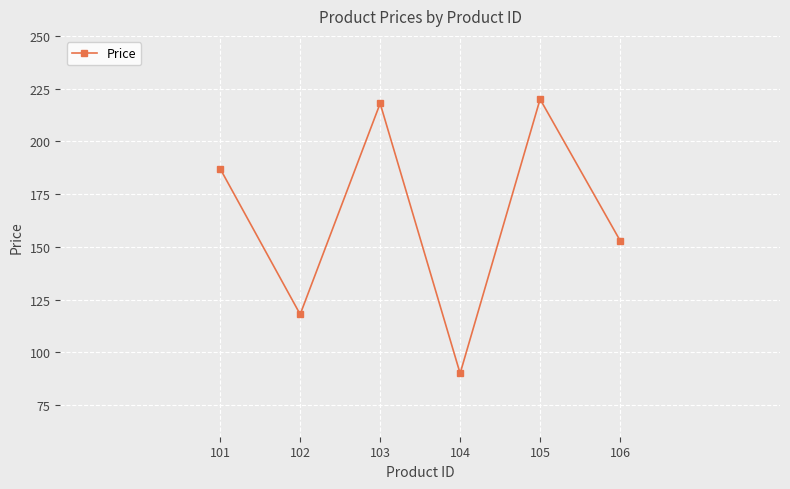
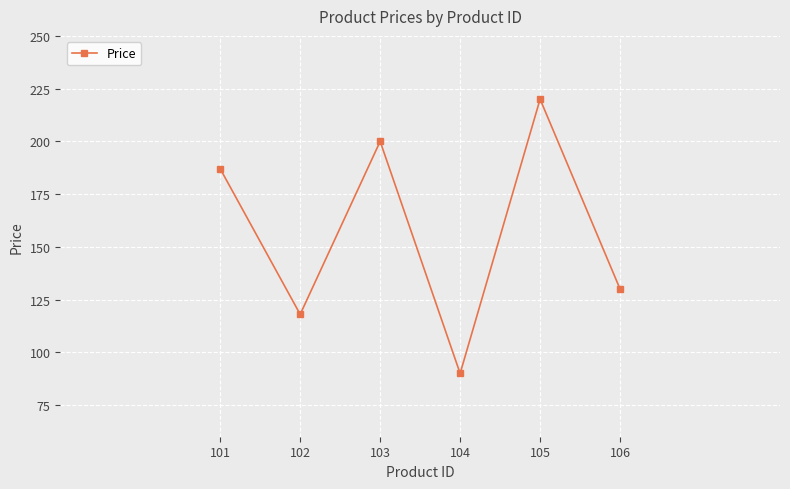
  {
    "101": 187,
    "102": 118,
-   "103": 218,
+   "103": 200,
    "104": 90,
    "105": 220,
-   "106": 153
+   "106": 130
  }
